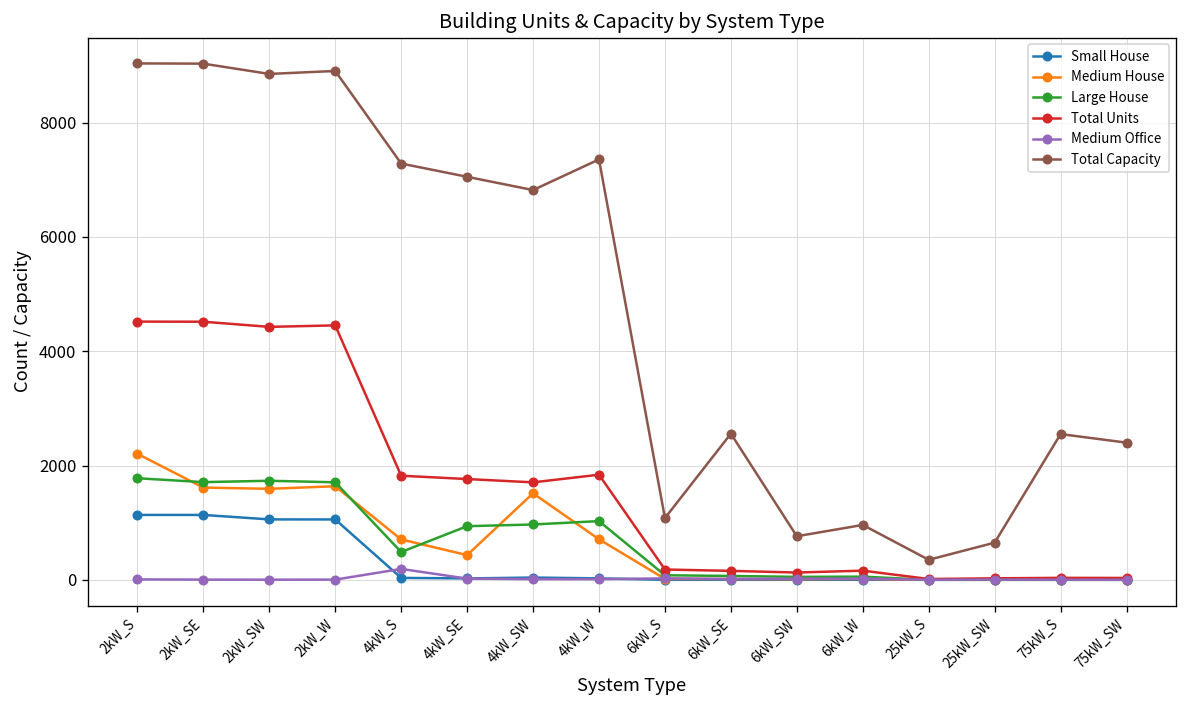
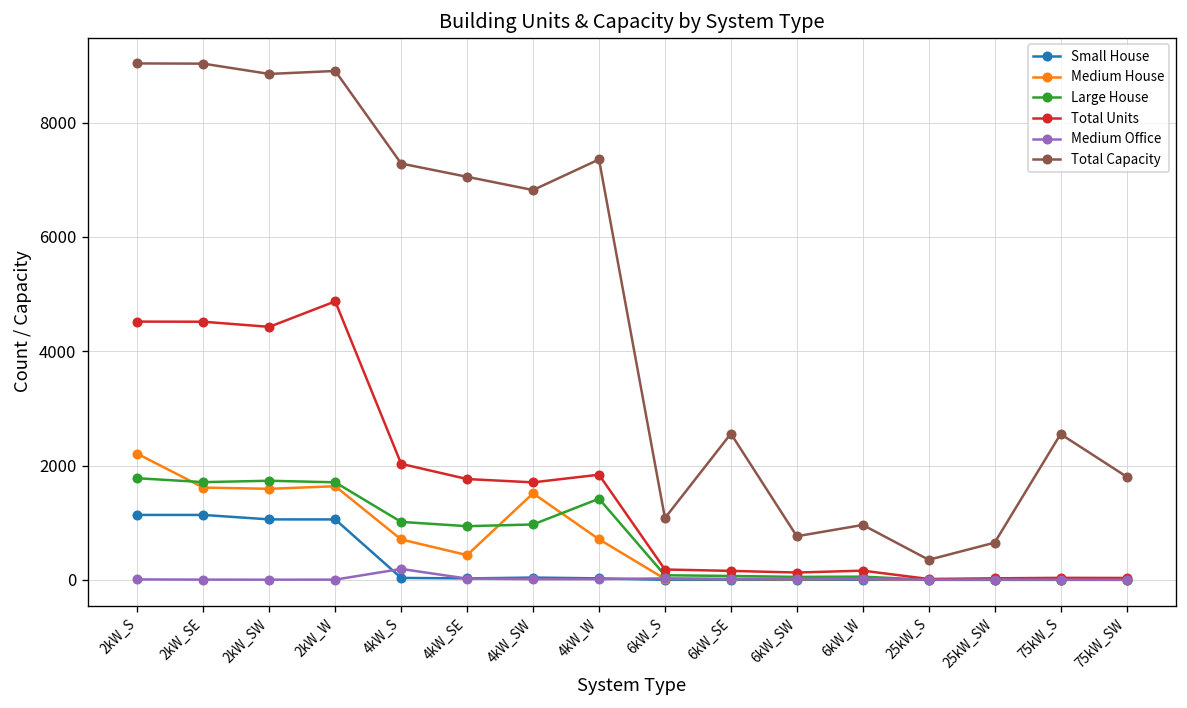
  {
    "Small House": {
      "2kW_S": 1100,
      "2kW_SE": 1100,
      "2kW_SW": 1100,
      "2kW_W": 1100,
      "4kW_S": 0
    },
    "Medium House": {
      "2kW_S": 2200,
      "2kW_SE": 1600,
      "2kW_SW": 1600,
      "2kW_W": 1600,
      "4kW_S": 700,
      "4kW_SE": 400,
      "4kW_SW": 1500,
      "4kW_W": 700
    },
    "Large House": {
      "2kW_S": 1800,
      "2kW_SE": 1700,
      "2kW_SW": 1700,
      "2kW_W": 1700,
-     "4kW_S": 500,
+     "4kW_S": 1000,
      "4kW_SE": 900,
      "4kW_SW": 1000,
-     "4kW_W": 1000,
+     "4kW_W": 1400,
      "6kW_S": 100
    },
    "Total Units": {
      "2kW_S": 4500,
      "2kW_SE": 4500,
      "2kW_SW": 4400,
-     "2kW_W": 4500,
-     "4kW_S": 1800,
+     "2kW_W": 4900,
+     "4kW_S": 2000,
      "4kW_SE": 1800,
      "4kW_SW": 1700,
      "4kW_W": 1800,
      "6kW_S": 200,
      "6kW_SE": 200,
      "6kW_SW": 100,
      "6kW_W": 200
    },
    "Medium Office": {
      "2kW_S": 0,
      "2kW_SE": 0,
      "2kW_SW": 0,
      "2kW_W": 0,
      "4kW_S": 200
    },
    "Total Capacity": {
      "2kW_S": 9000,
      "2kW_SE": 9000,
      "2kW_SW": 8900,
      "2kW_W": 8900,
      "4kW_S": 7300,
      "4kW_SE": 7100,
      "4kW_SW": 6800,
      "4kW_W": 7400,
      "6kW_S": 1100,
      "6kW_SE": 2600,
      "6kW_SW": 800,
      "6kW_W": 1000,
      "25kW_S": 400,
      "25kW_SW": 700,
      "75kW_S": 2600,
-     "75kW_SW": 2400
+     "75kW_SW": 1800
    }
  }
